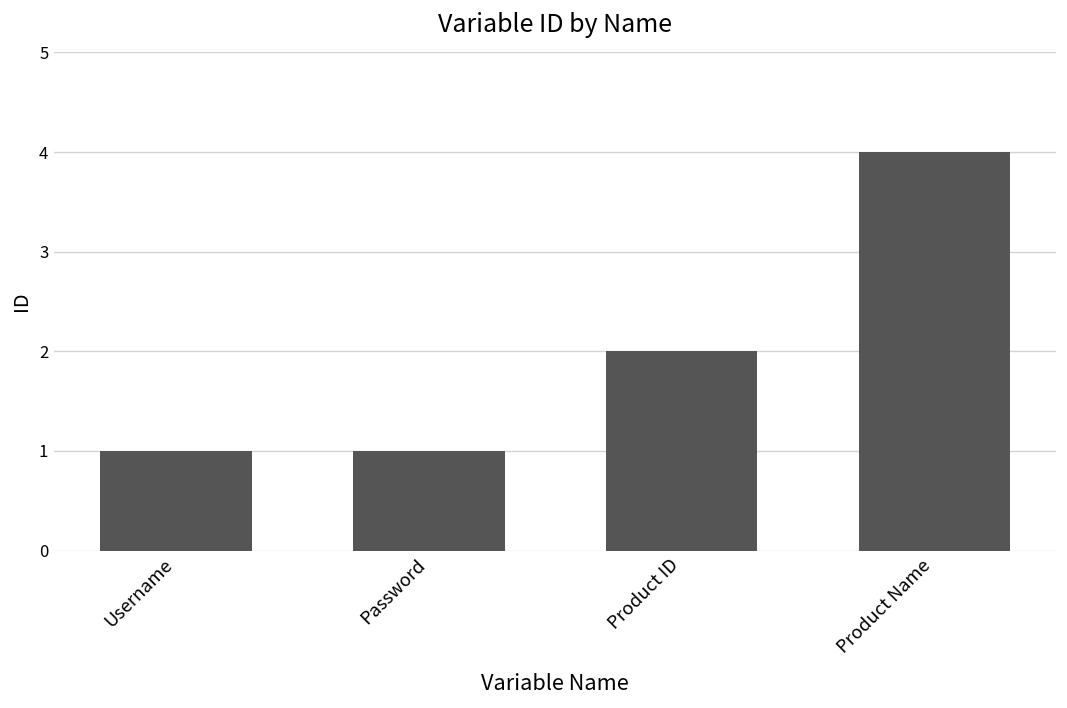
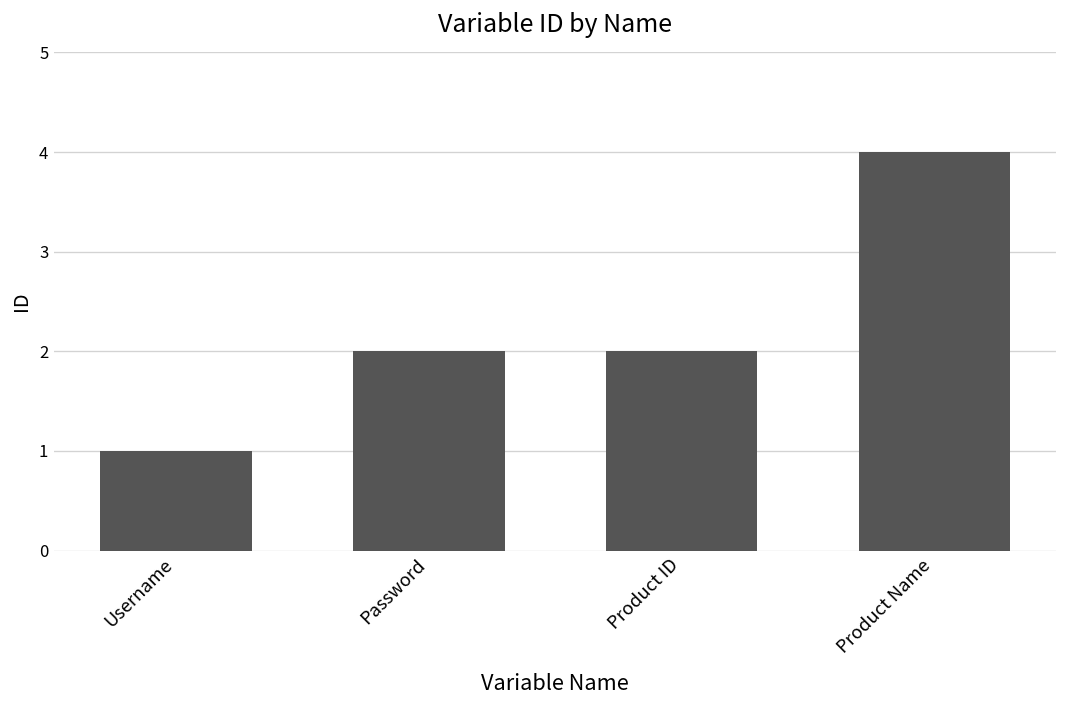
  {
    "Username": 1,
-   "Password": 1,
+   "Password": 2,
    "Product ID": 2,
    "Product Name": 4
  }
